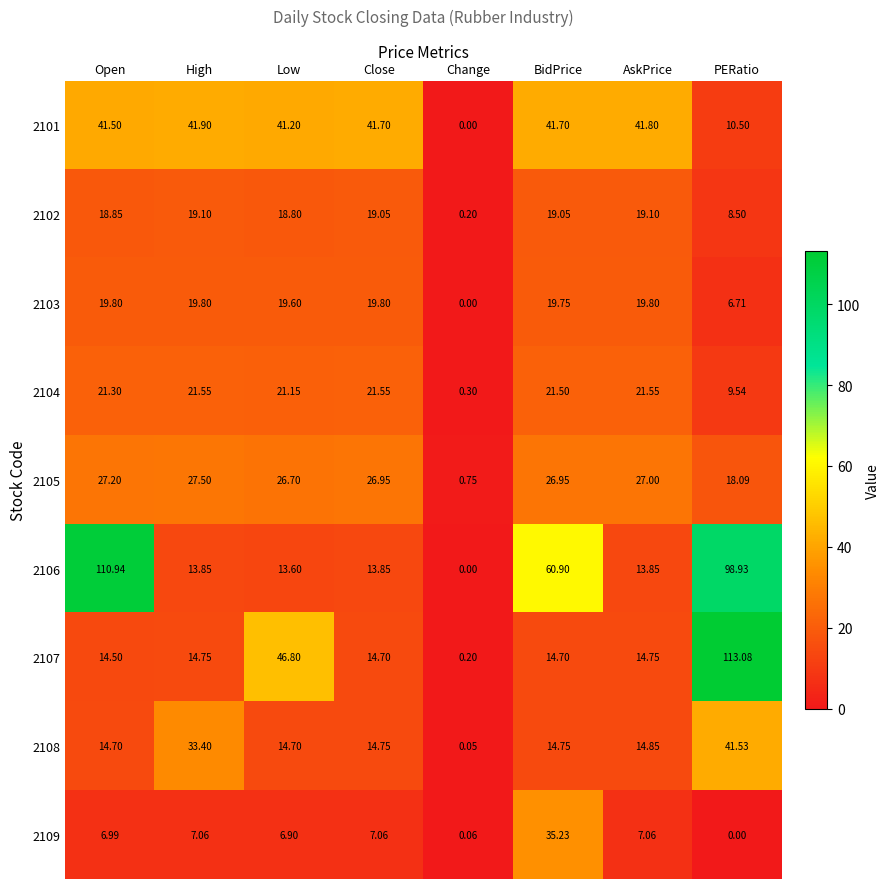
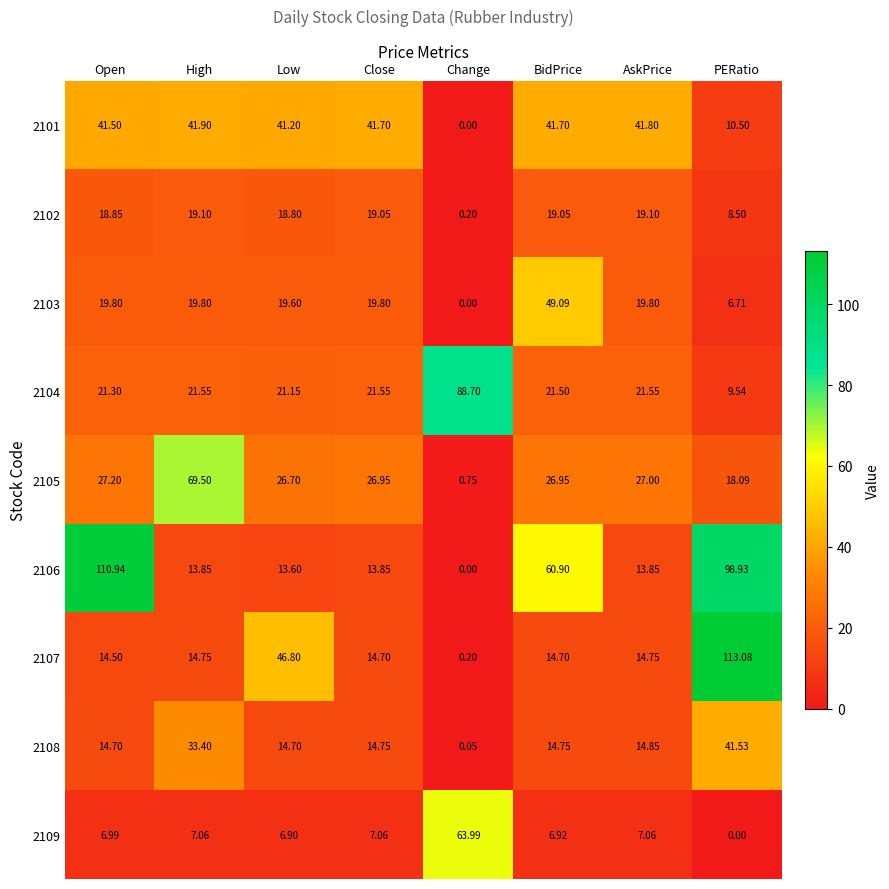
  {
    "2101": {
      "Open": 41.50,
      "High": 41.90,
      "Low": 41.20,
      "Close": 41.70,
      "Change": 0.00,
      "BidPrice": 41.70,
      "AskPrice": 41.80,
      "PERatio": 10.50
    },
    "2102": {
      "Open": 18.85,
      "High": 19.10,
      "Low": 18.80,
      "Close": 19.05,
      "Change": 0.20,
      "BidPrice": 19.05,
      "AskPrice": 19.10,
      "PERatio": 8.50
    },
    "2103": {
      "Open": 19.80,
      "High": 19.80,
      "Low": 19.60,
      "Close": 19.80,
      "Change": 0.00,
-     "BidPrice": 19.75,
+     "BidPrice": 49.09,
      "AskPrice": 19.80,
      "PERatio": 6.71
    },
    "2104": {
      "Open": 21.30,
      "High": 21.55,
      "Low": 21.15,
      "Close": 21.55,
-     "Change": 0.30,
+     "Change": 88.70,
      "BidPrice": 21.50,
      "AskPrice": 21.55,
      "PERatio": 9.54
    },
    "2105": {
      "Open": 27.20,
-     "High": 27.50,
+     "High": 69.50,
      "Low": 26.70,
      "Close": 26.95,
      "Change": 0.75,
      "BidPrice": 26.95,
      "AskPrice": 27.00,
      "PERatio": 18.09
    },
    "2106": {
      "Open": 110.94,
      "High": 13.85,
      "Low": 13.60,
      "Close": 13.85,
      "Change": 0.00,
      "BidPrice": 60.90,
      "AskPrice": 13.85,
      "PERatio": 98.93
    },
    "2107": {
      "Open": 14.50,
      "High": 14.75,
      "Low": 46.80,
      "Close": 14.70,
      "Change": 0.20,
      "BidPrice": 14.70,
      "AskPrice": 14.75,
      "PERatio": 113.08
    },
    "2108": {
      "Open": 14.70,
      "High": 33.40,
      "Low": 14.70,
      "Close": 14.75,
      "Change": 0.05,
      "BidPrice": 14.75,
      "AskPrice": 14.85,
      "PERatio": 41.53
    },
    "2109": {
      "Open": 6.99,
      "High": 7.06,
      "Low": 6.90,
      "Close": 7.06,
-     "Change": 0.06,
-     "BidPrice": 35.23,
+     "Change": 63.99,
+     "BidPrice": 6.92,
      "AskPrice": 7.06,
      "PERatio": 0.00
    }
  }
